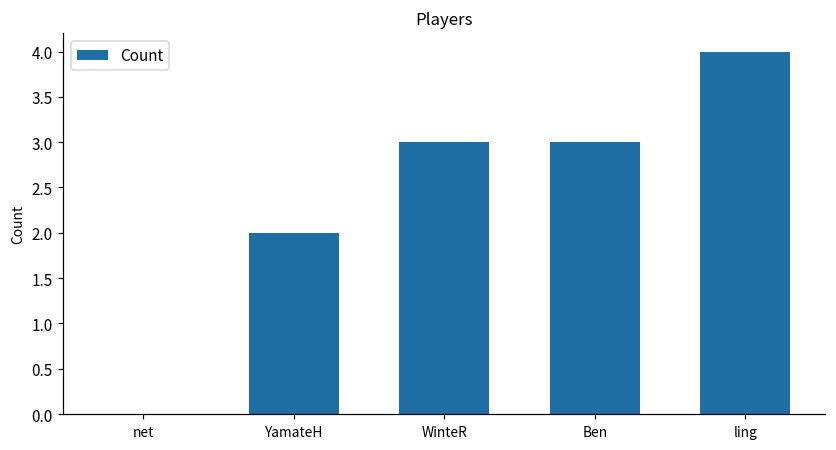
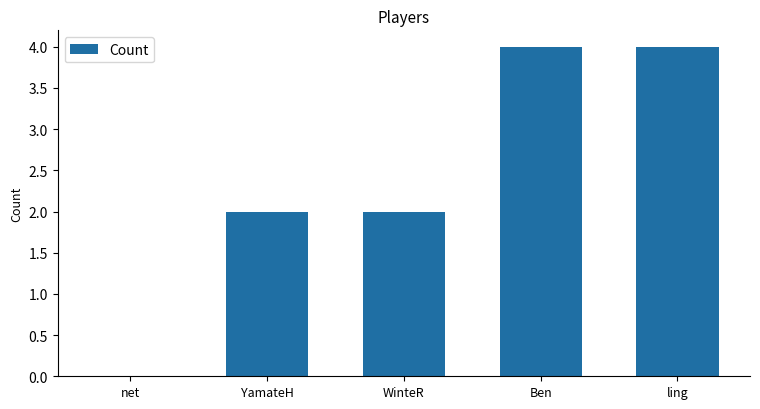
  {
    "net": 0,
    "YamateH": 2,
-   "WinteR": 3,
-   "Ben": 3,
+   "WinteR": 2,
+   "Ben": 4,
    "ling": 4
  }
